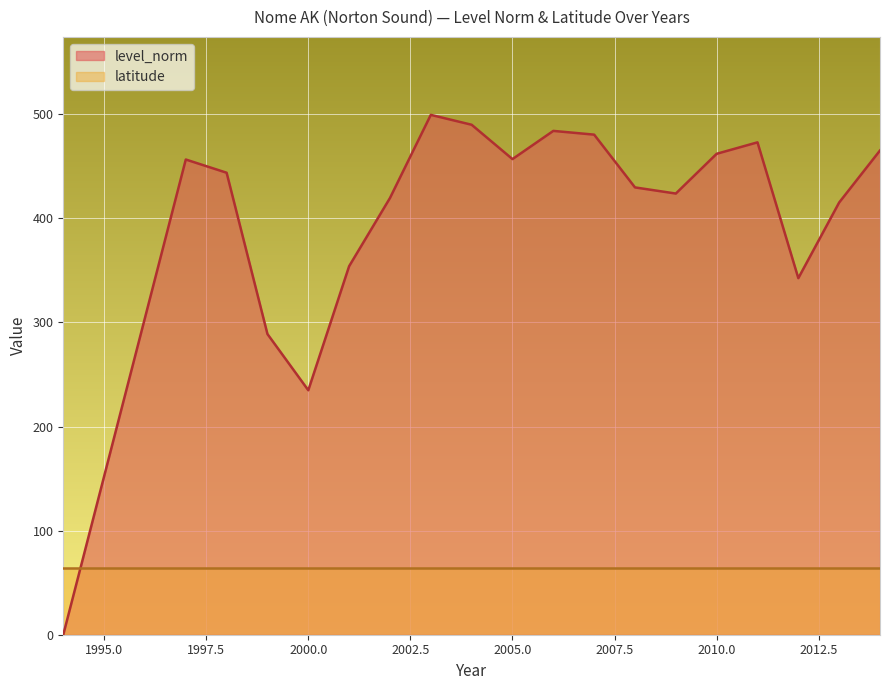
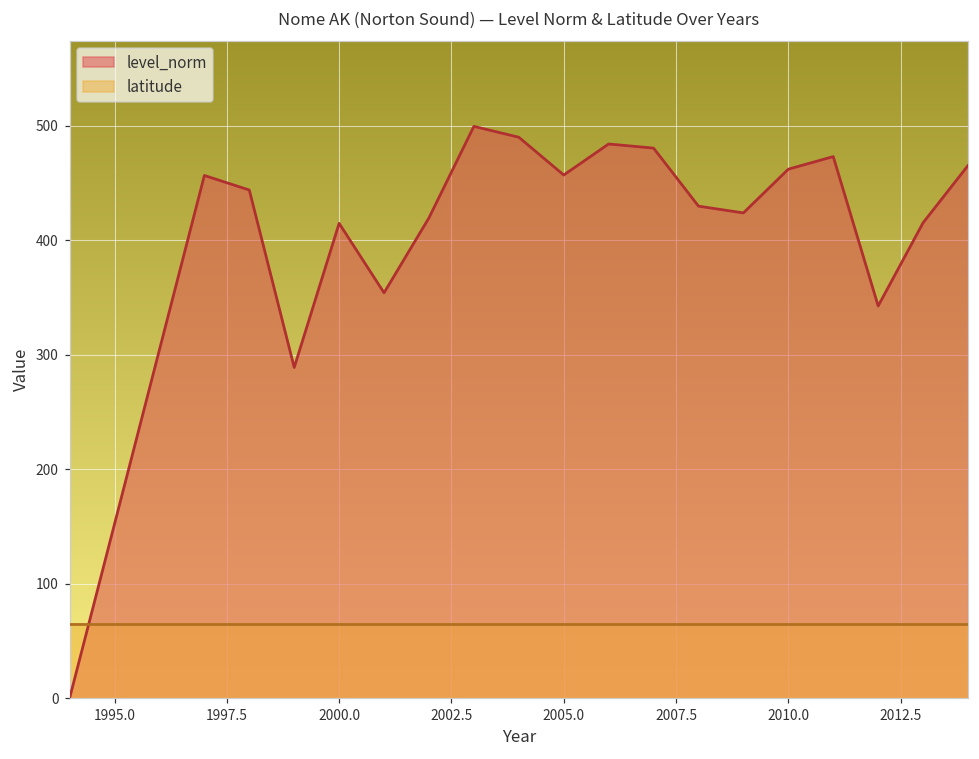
  {
    "level_norm": {
-     "2000.0": 235,
+     "2000.0": 415,
      "2005.0": 457,
      "2010.0": 462
    },
    "latitude": {
      "2000.0": 65,
      "2005.0": 65,
      "2010.0": 65
    }
  }
